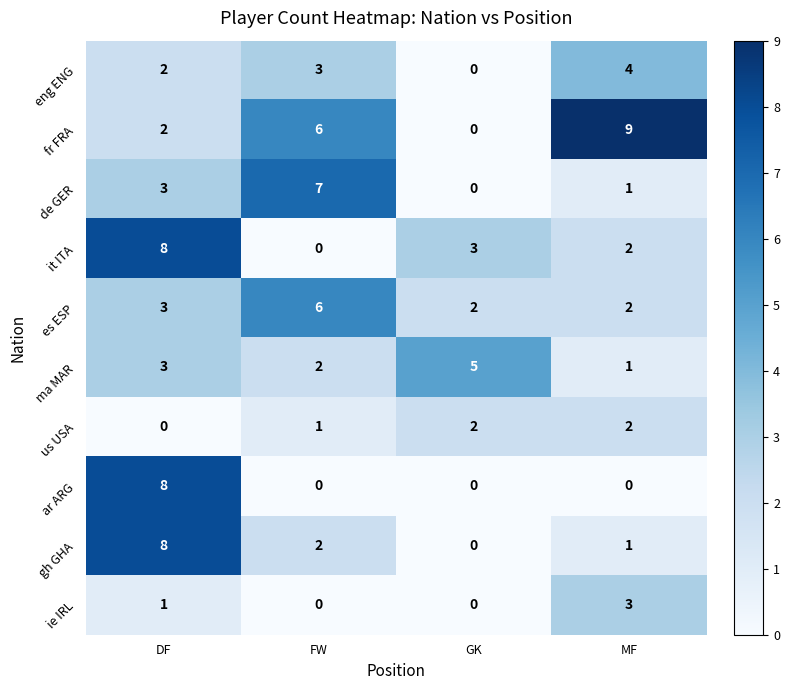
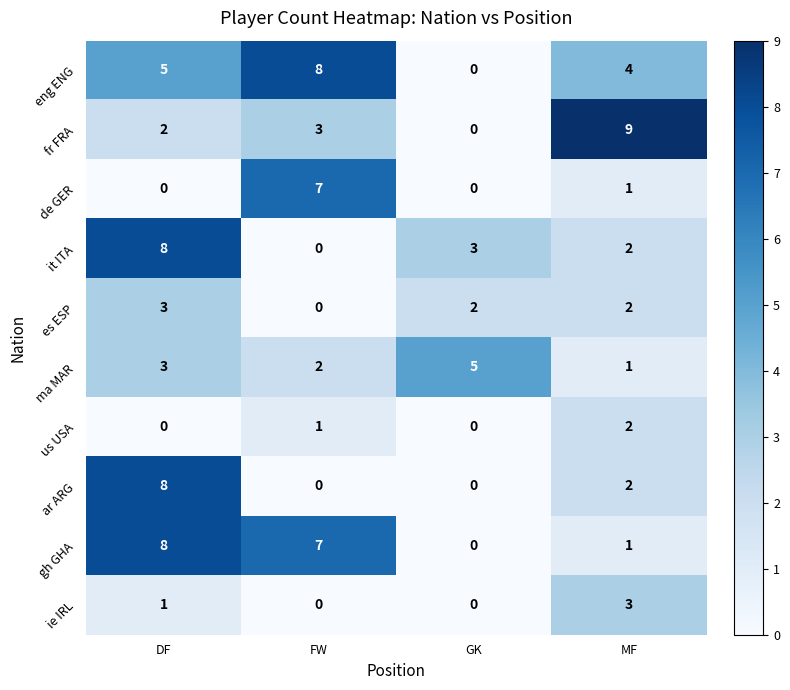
  {
    "eng ENG": {
-     "DF": 2,
-     "FW": 3,
+     "DF": 5,
+     "FW": 8,
      "GK": 0,
      "MF": 4
    },
    "fr FRA": {
      "DF": 2,
-     "FW": 6,
+     "FW": 3,
      "GK": 0,
      "MF": 9
    },
    "de GER": {
-     "DF": 3,
+     "DF": 0,
      "FW": 7,
      "GK": 0,
      "MF": 1
    },
    "it ITA": {
      "DF": 8,
      "FW": 0,
      "GK": 3,
      "MF": 2
    },
    "es ESP": {
      "DF": 3,
-     "FW": 6,
+     "FW": 0,
      "GK": 2,
      "MF": 2
    },
    "ma MAR": {
      "DF": 3,
      "FW": 2,
      "GK": 5,
      "MF": 1
    },
    "us USA": {
      "DF": 0,
      "FW": 1,
-     "GK": 2,
+     "GK": 0,
      "MF": 2
    },
    "ar ARG": {
      "DF": 8,
      "FW": 0,
      "GK": 0,
-     "MF": 0
+     "MF": 2
    },
    "gh GHA": {
      "DF": 8,
-     "FW": 2,
+     "FW": 7,
      "GK": 0,
      "MF": 1
    },
    "ie IRL": {
      "DF": 1,
      "FW": 0,
      "GK": 0,
      "MF": 3
    }
  }
